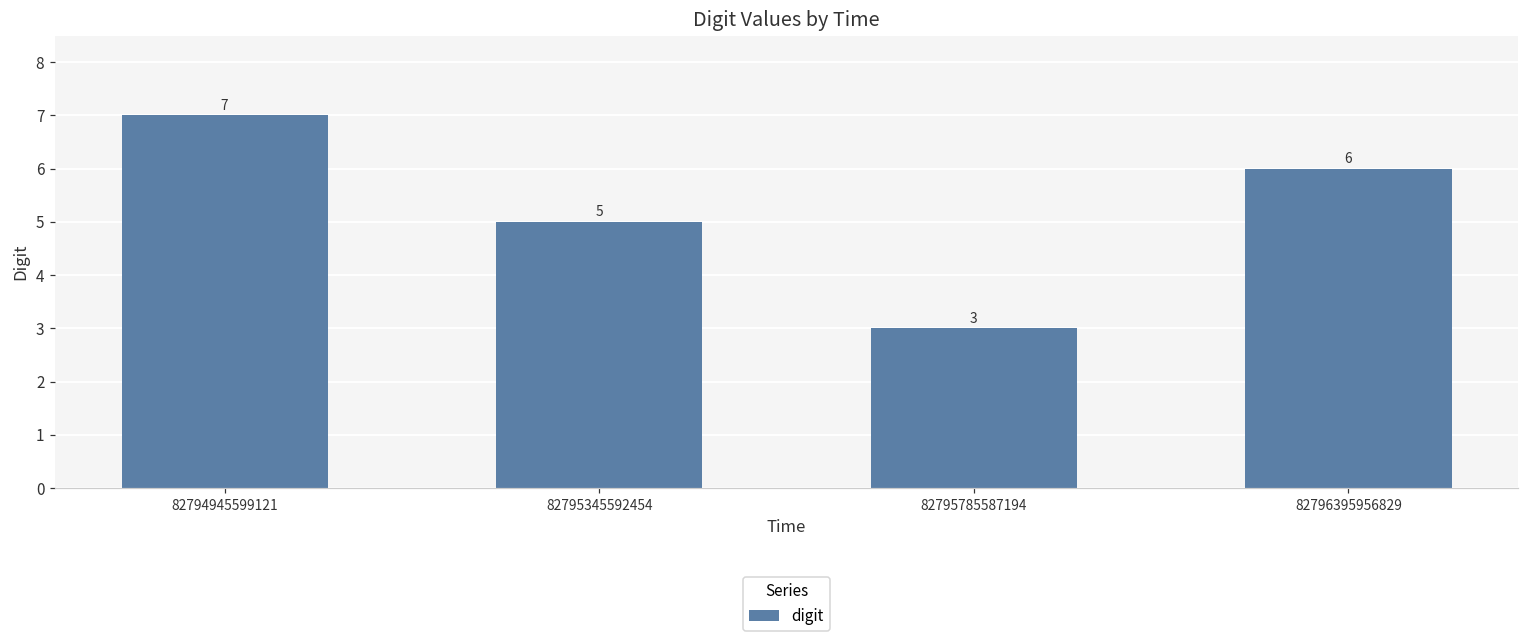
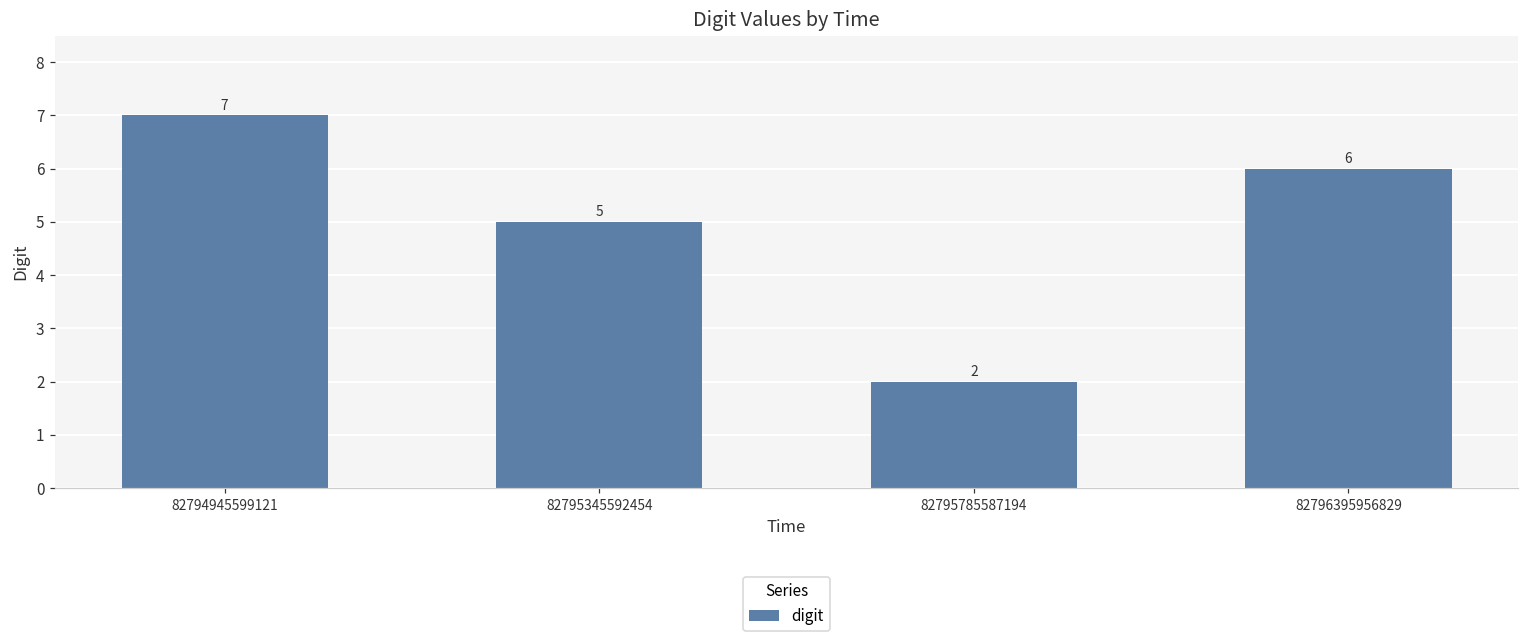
  {
    "82794945599121": 7,
    "82795345592454": 5,
-   "82795785587194": 3,
+   "82795785587194": 2,
    "82796395956829": 6
  }
